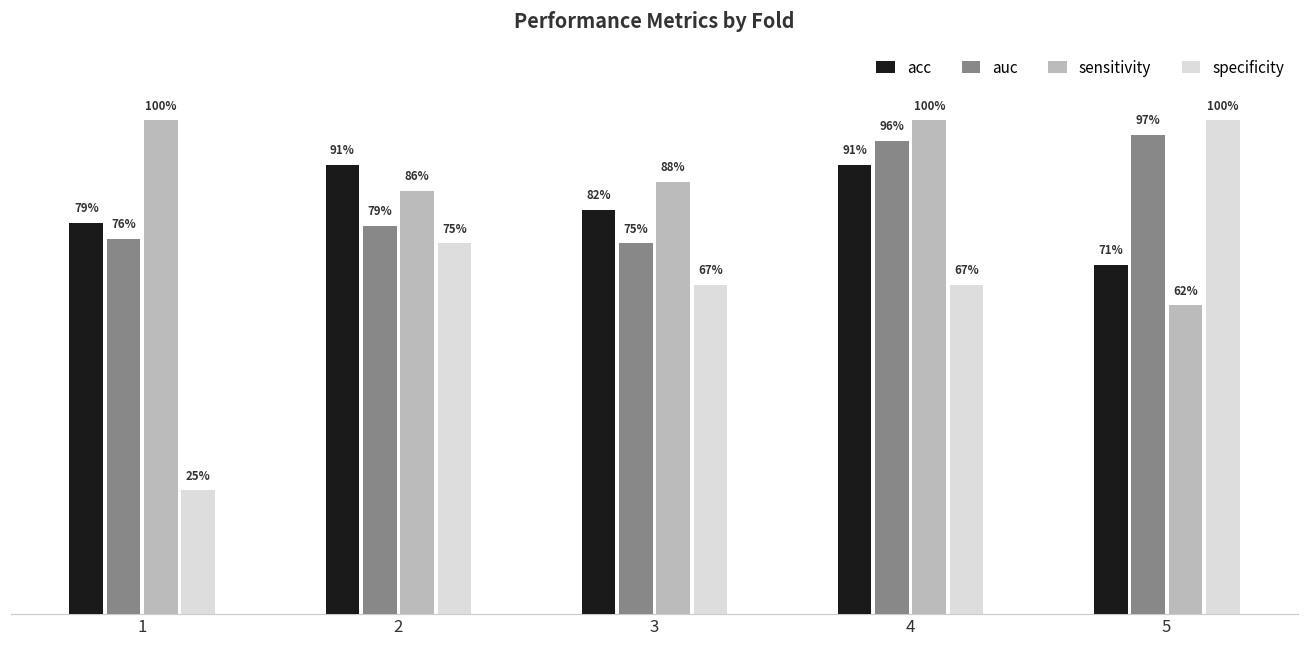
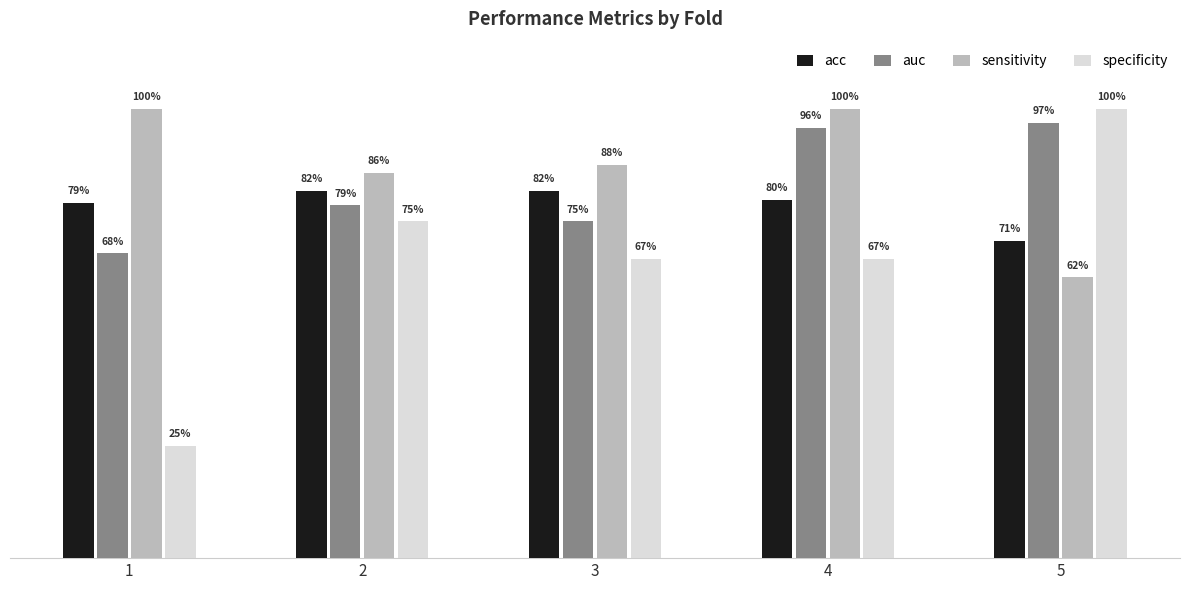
  {
    "acc": {
      "1": "79%",
-     "2": "91%",
+     "2": "82%",
      "3": "82%",
-     "4": "91%",
+     "4": "80%",
      "5": "71%"
    },
    "auc": {
-     "1": "76%",
+     "1": "68%",
      "2": "79%",
      "3": "75%",
      "4": "96%",
      "5": "97%"
    }
  }
